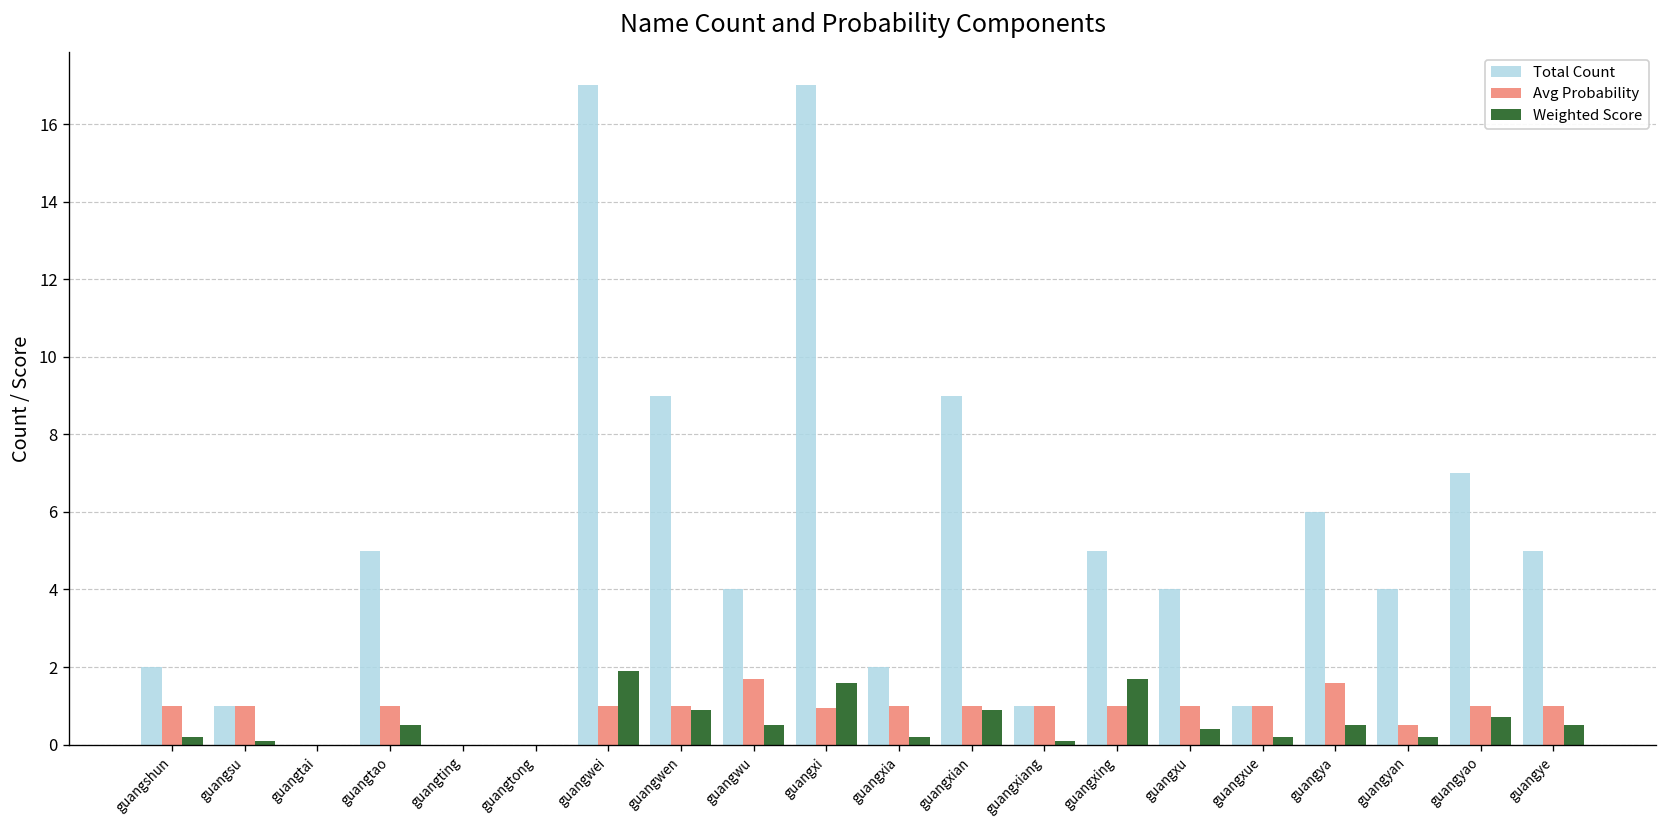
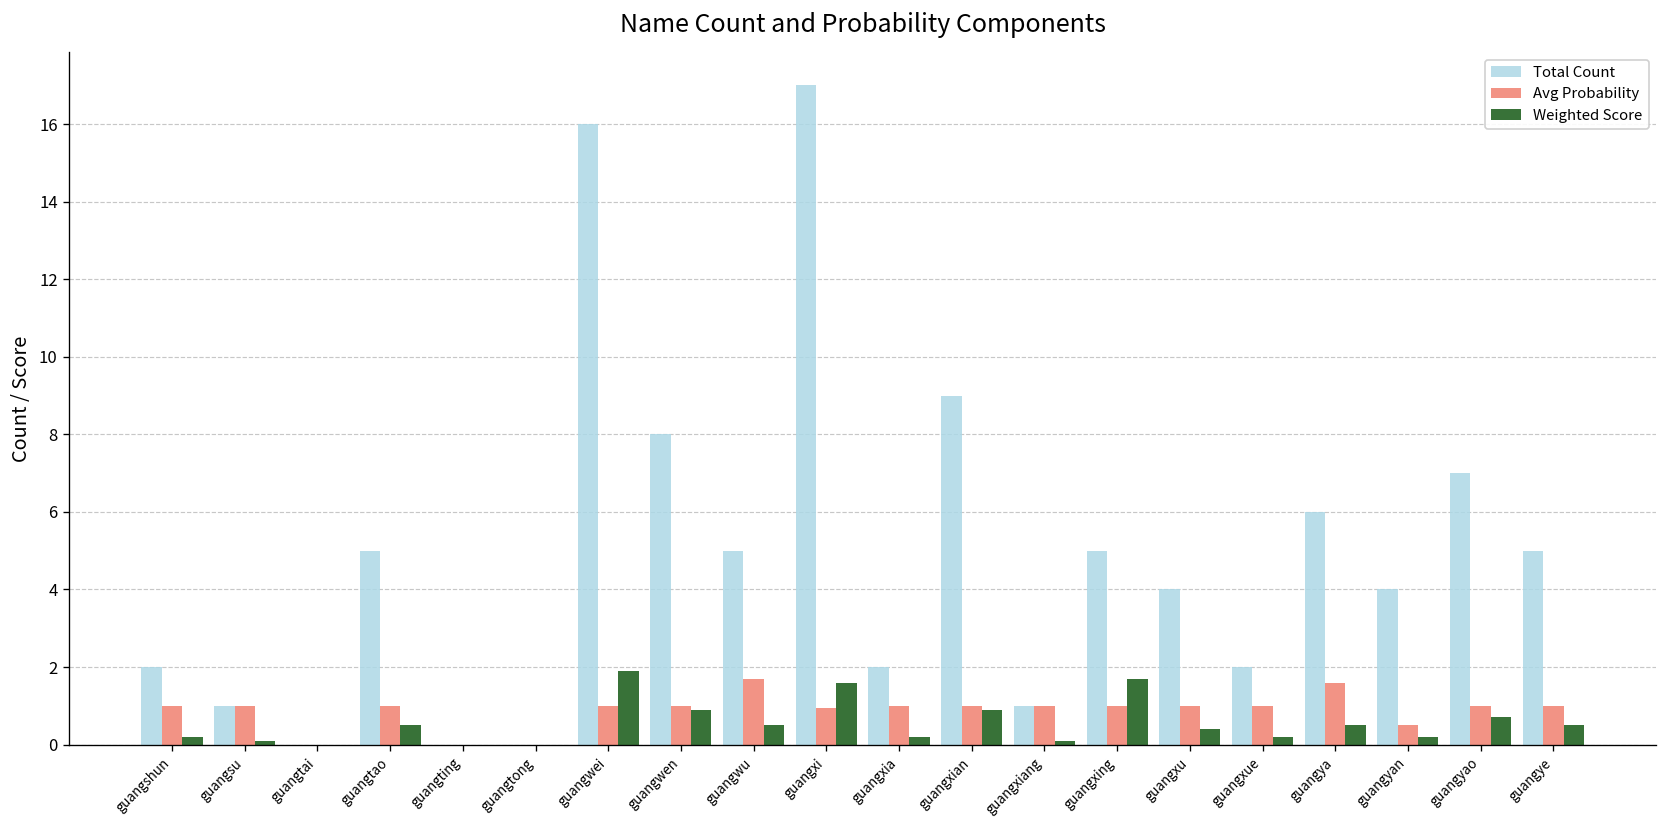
  {
    "Total Count": {
      "guangshun": 2,
      "guangsu": 1,
      "guangtai": 0,
      "guangtao": 5,
      "guangting": 0,
      "guangtong": 0,
-     "guangwei": 17,
-     "guangwen": 9,
-     "guangwu": 4,
+     "guangwei": 16,
+     "guangwen": 8,
+     "guangwu": 5,
      "guangxi": 17,
      "guangxia": 2,
      "guangxian": 9,
      "guangxiang": 1,
      "guangxing": 5,
      "guangxu": 4,
-     "guangxue": 1,
+     "guangxue": 2,
      "guangya": 6,
      "guangyan": 4,
      "guangyao": 7,
      "guangye": 5
    },
    "Avg Probability": {
      "guangshun": 1,
      "guangsu": 1,
      "guangtai": 0,
      "guangtao": 1,
      "guangting": 0,
      "guangtong": 0,
      "guangwei": 1,
      "guangwen": 1,
      "guangwu": 1.7,
      "guangxi": 1,
      "guangxia": 1,
      "guangxian": 1,
      "guangxiang": 1,
      "guangxing": 1,
      "guangxu": 1,
      "guangxue": 1,
      "guangya": 1.6,
      "guangyan": 0.5,
      "guangyao": 1,
      "guangye": 1
    },
    "Weighted Score": {
      "guangshun": 0.2,
      "guangsu": 0.1,
      "guangtai": 0,
      "guangtao": 0.5,
      "guangting": 0,
      "guangtong": 0,
      "guangwei": 1.9,
      "guangwen": 0.9,
      "guangwu": 0.5,
      "guangxi": 1.6,
      "guangxia": 0.2,
      "guangxian": 0.9,
      "guangxiang": 0.1,
      "guangxing": 1.7,
      "guangxu": 0.4,
      "guangxue": 0.2,
      "guangya": 0.5,
      "guangyan": 0.2,
      "guangyao": 0.7,
      "guangye": 0.5
    }
  }
